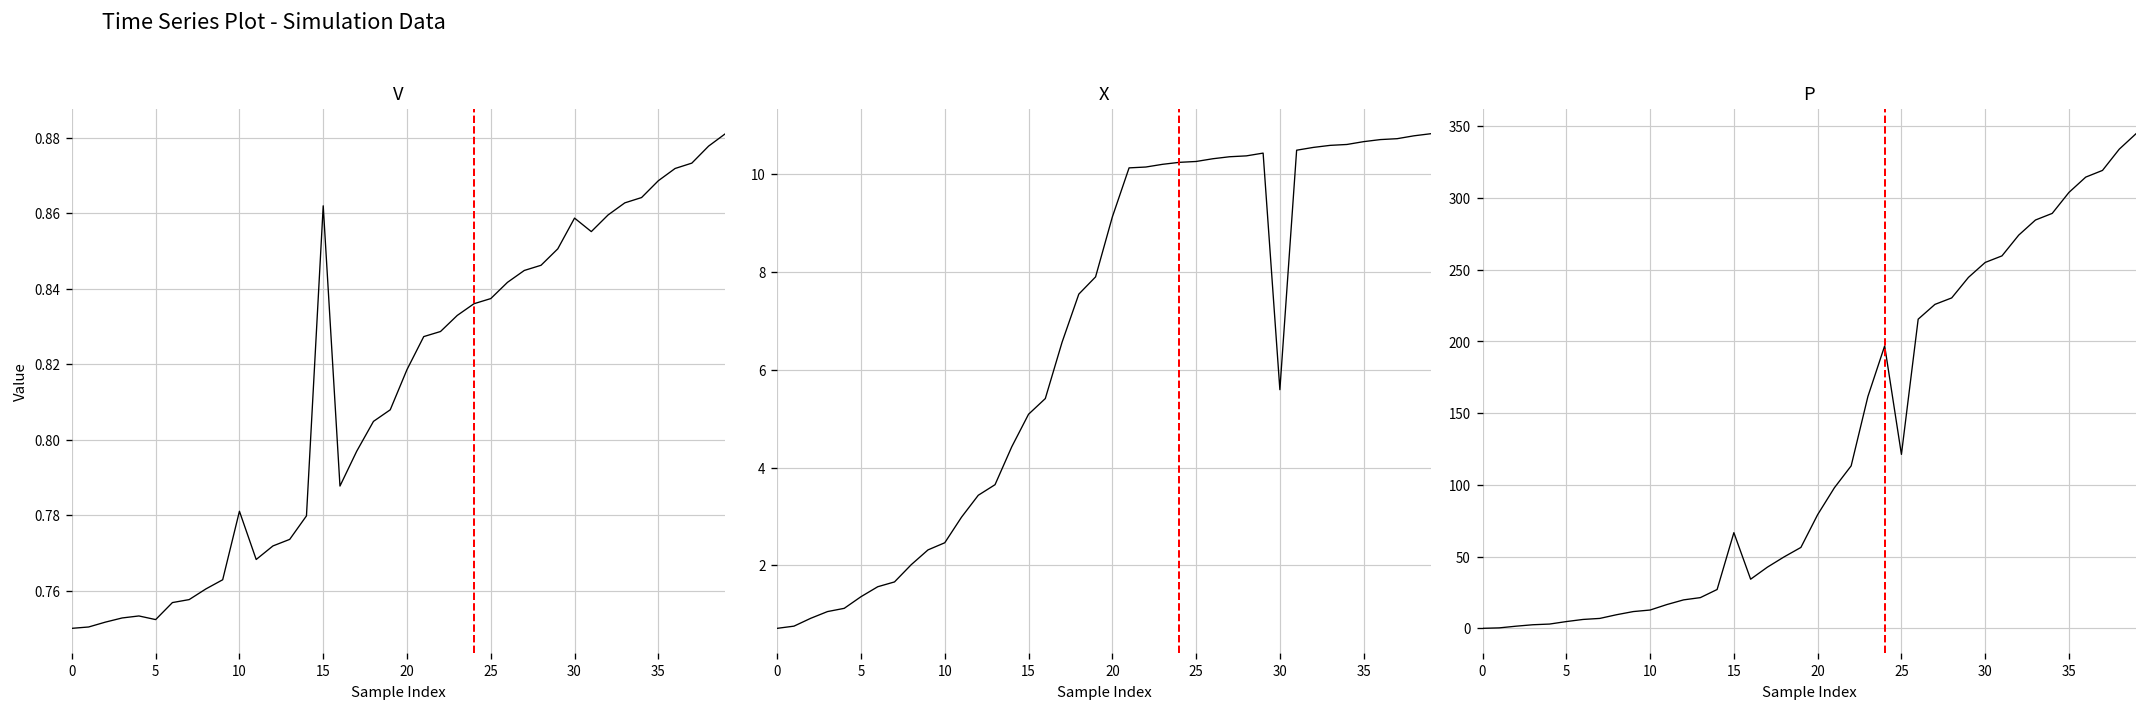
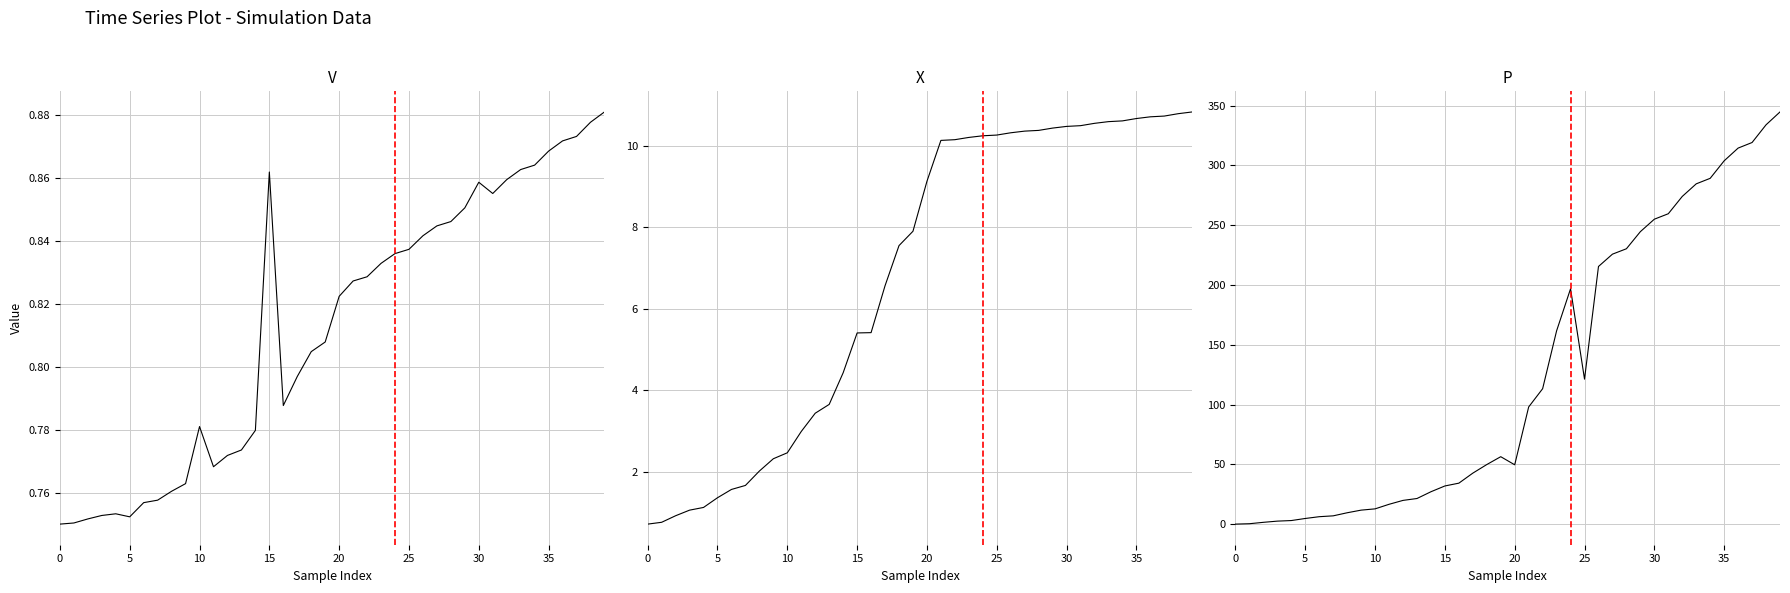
  {
    "V": {
      "0": 0.750,
      "5": 0.752,
      "10": 0.781,
      "15": 0.862,
-     "20": 0.819,
+     "20": 0.822,
      "25": 0.837,
      "30": 0.859,
      "35": 0.869
    },
    "X": {
      "0": 0.7,
      "5": 1.4,
      "10": 2.5,
-     "15": 5.1,
+     "15": 5.4,
      "20": 9.1,
      "25": 10.3,
-     "30": 5.6,
+     "30": 10.5,
      "35": 10.7
    },
    "P": {
      "0": 0,
      "5": 5,
      "10": 13,
-     "15": 67,
-     "20": 79,
+     "15": 32,
+     "20": 50,
      "25": 121,
      "30": 255,
      "35": 304
    }
  }
